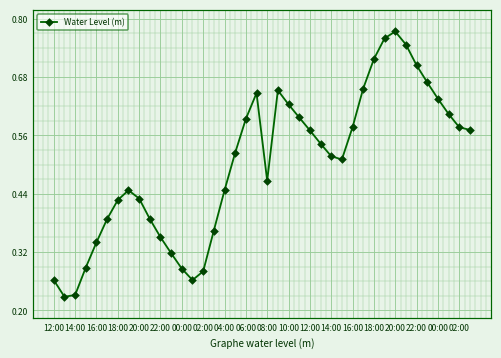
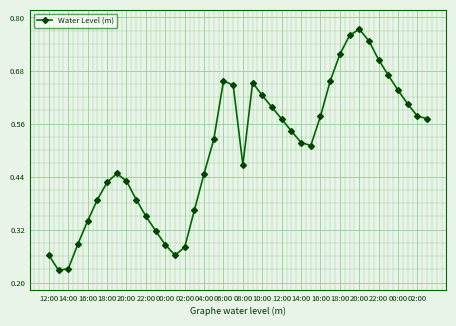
  {
    "04:00": 0.45,
-   "06:00": 0.59,
+   "06:00": 0.66,
    "08:00": 0.47,
    "10:00": 0.62
  }
